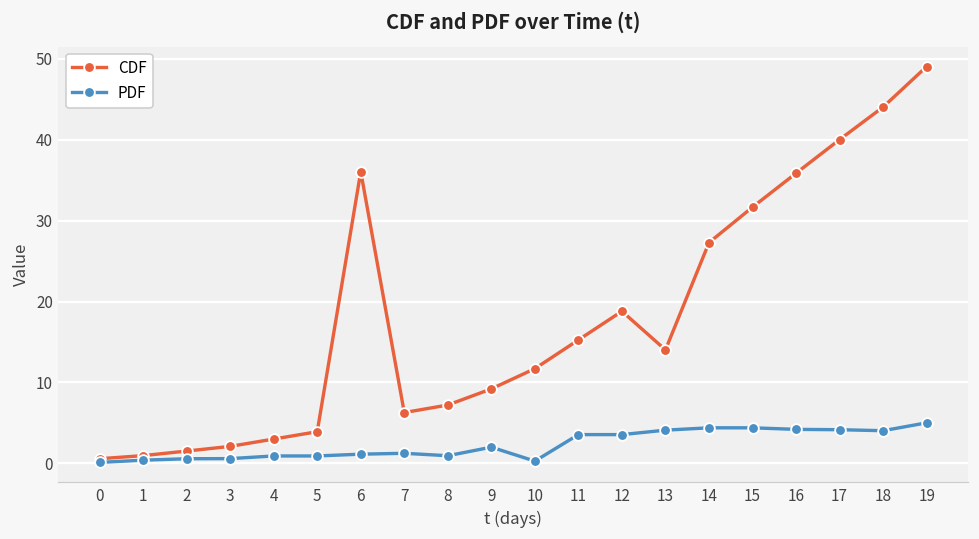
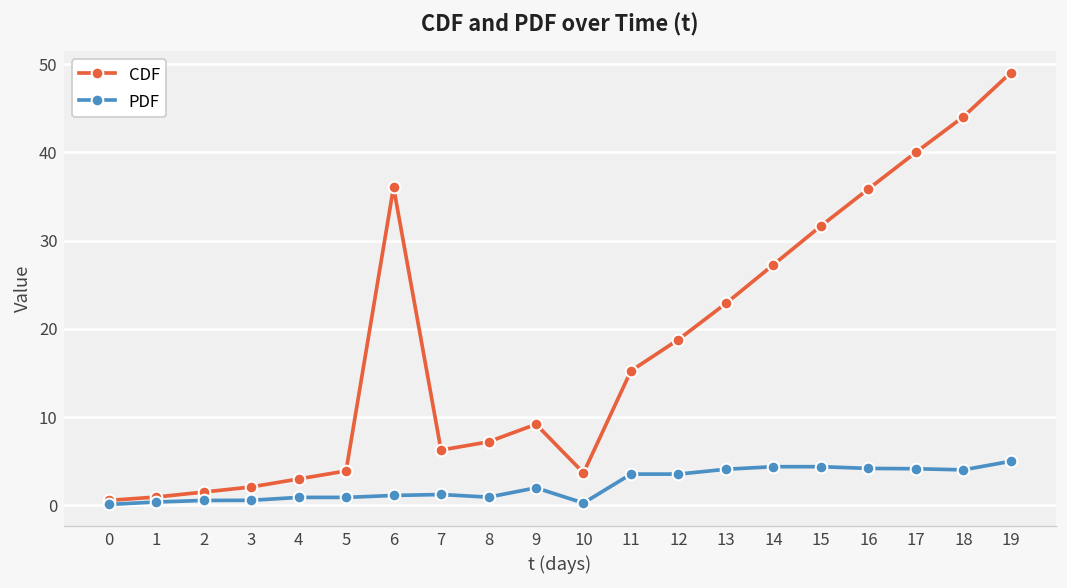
  {
    "CDF": {
      "0": 1,
      "1": 1,
      "2": 2,
      "3": 2,
      "4": 3,
      "5": 4,
      "6": 36,
      "7": 6,
      "8": 7,
      "9": 9,
-     "10": 12,
+     "10": 4,
      "11": 15,
      "12": 19,
-     "13": 14,
+     "13": 23,
      "14": 27,
      "15": 32,
      "16": 36,
      "17": 40,
      "18": 44,
      "19": 49
    },
    "PDF": {
      "0": 0,
      "1": 0,
      "2": 1,
      "3": 1,
      "4": 1,
      "5": 1,
      "6": 1,
      "7": 1,
      "8": 1,
      "9": 2,
      "10": 0,
      "11": 4,
      "12": 4,
      "13": 4,
      "14": 4,
      "15": 4,
      "16": 4,
      "17": 4,
      "18": 4,
      "19": 5
    }
  }
